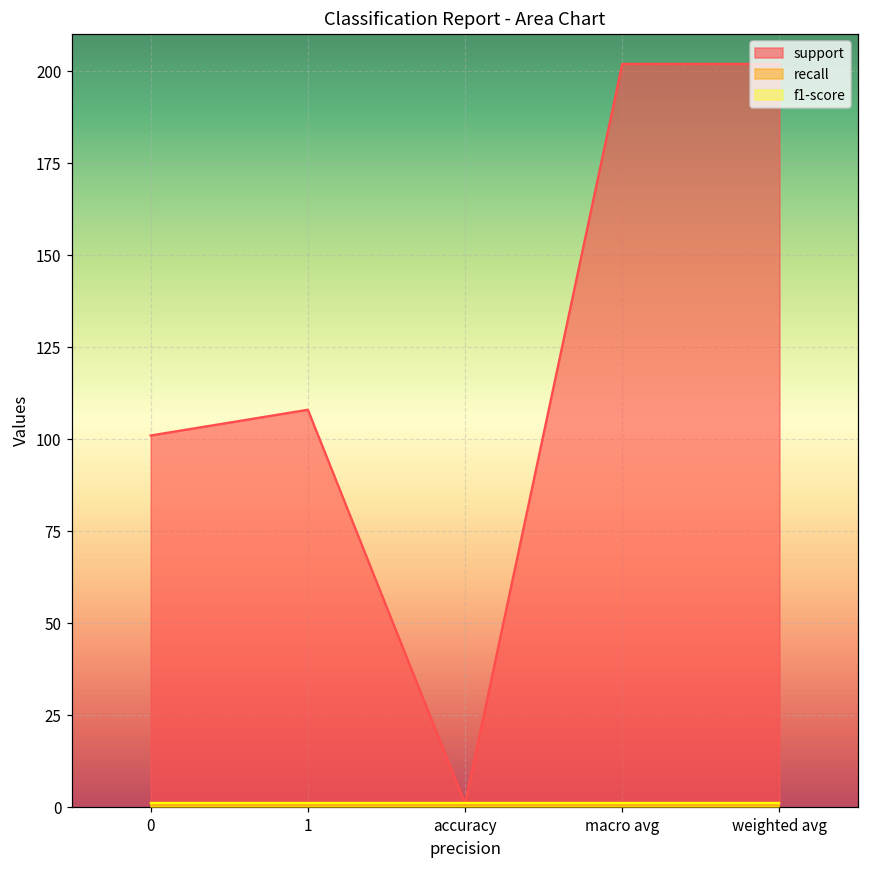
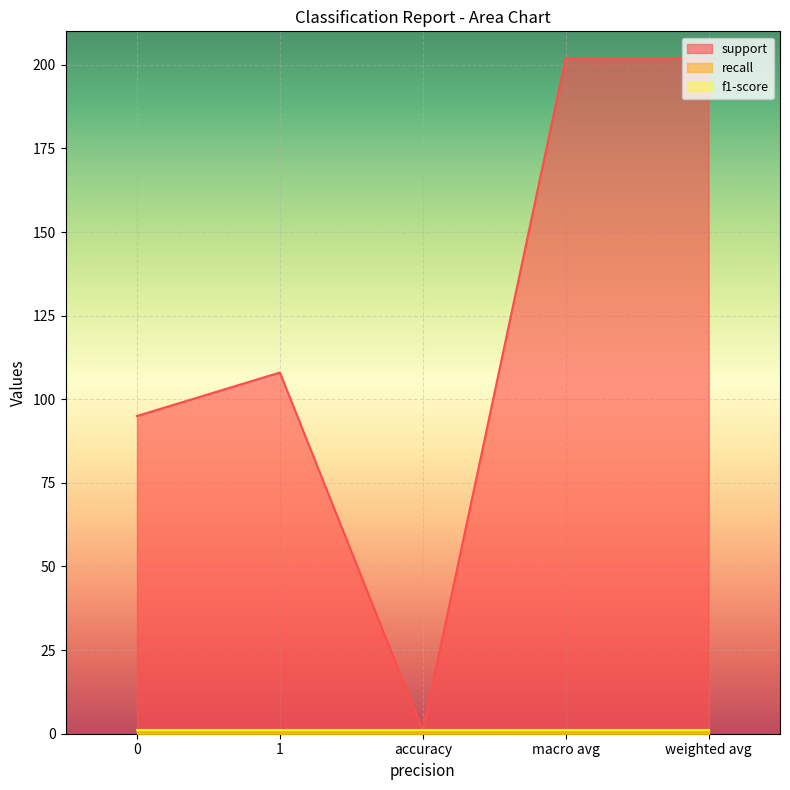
  {
    "support": {
-     "0": 101,
+     "0": 95,
      "1": 108,
      "macro avg": 202
    },
    "f1-score": {
      "0": 1,
      "1": 1,
      "macro avg": 1,
      "weighted avg": 1
    }
  }
